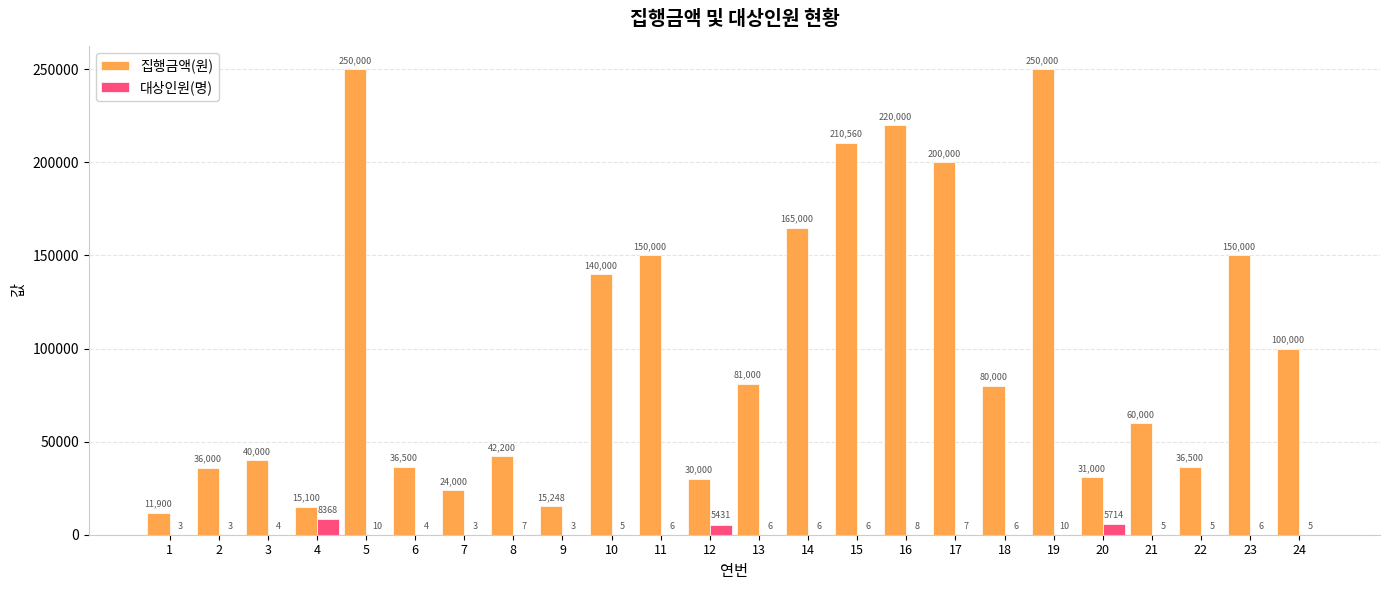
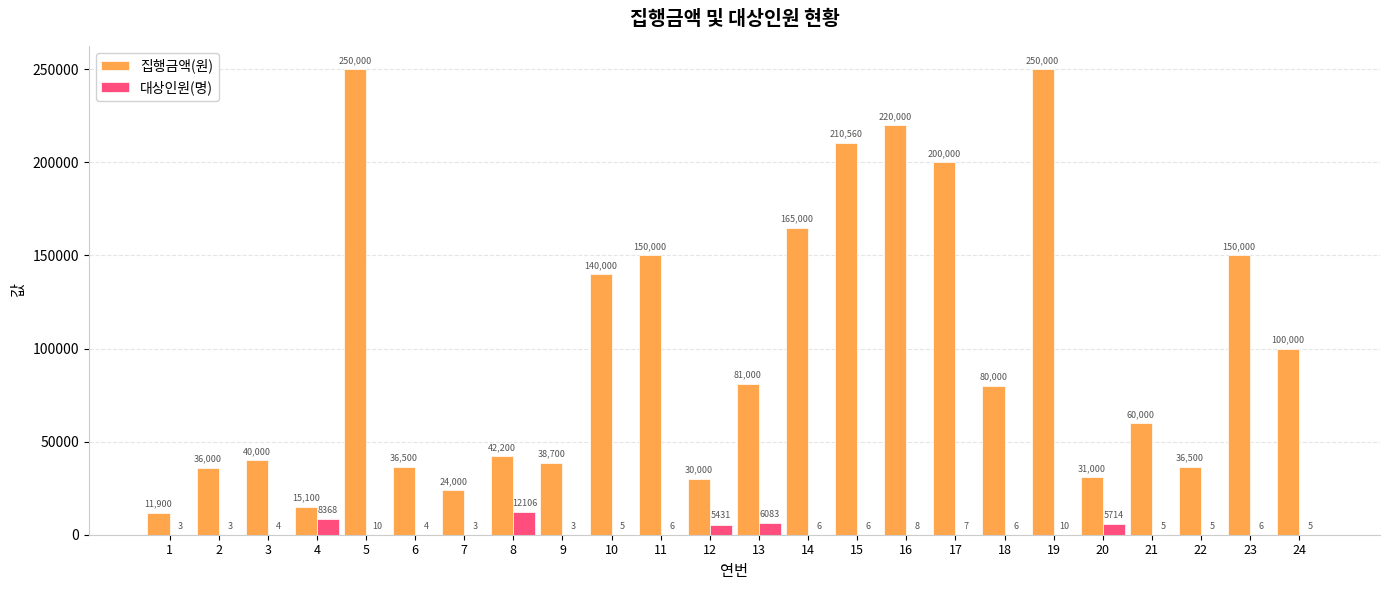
  {
    "집행금액(원)": {
      "1": "11,900",
      "2": "36,000",
      "3": "40,000",
      "4": "15,100",
      "5": "250,000",
      "6": "36,500",
      "7": "24,000",
      "8": "42,200",
-     "9": "15,248",
+     "9": "38,700",
      "10": "140,000",
      "11": "150,000",
      "12": "30,000",
      "13": "81,000",
      "14": "165,000",
      "15": "210,560",
      "16": "220,000",
      "17": "200,000",
      "18": "80,000",
      "19": "250,000",
      "20": "31,000",
      "21": "60,000",
      "22": "36,500",
      "23": "150,000",
      "24": "100,000"
    },
    "대상인원(명)": {
      "1": "3",
      "2": "3",
      "3": "4",
      "4": "8368",
      "5": "10",
      "6": "4",
      "7": "3",
-     "8": "7",
+     "8": "12106",
      "9": "3",
      "10": "5",
      "11": "6",
      "12": "5431",
-     "13": "6",
+     "13": "6083",
      "14": "6",
      "15": "6",
      "16": "8",
      "17": "7",
      "18": "6",
      "19": "10",
      "20": "5714",
      "21": "5",
      "22": "5",
      "23": "6",
      "24": "5"
    }
  }
